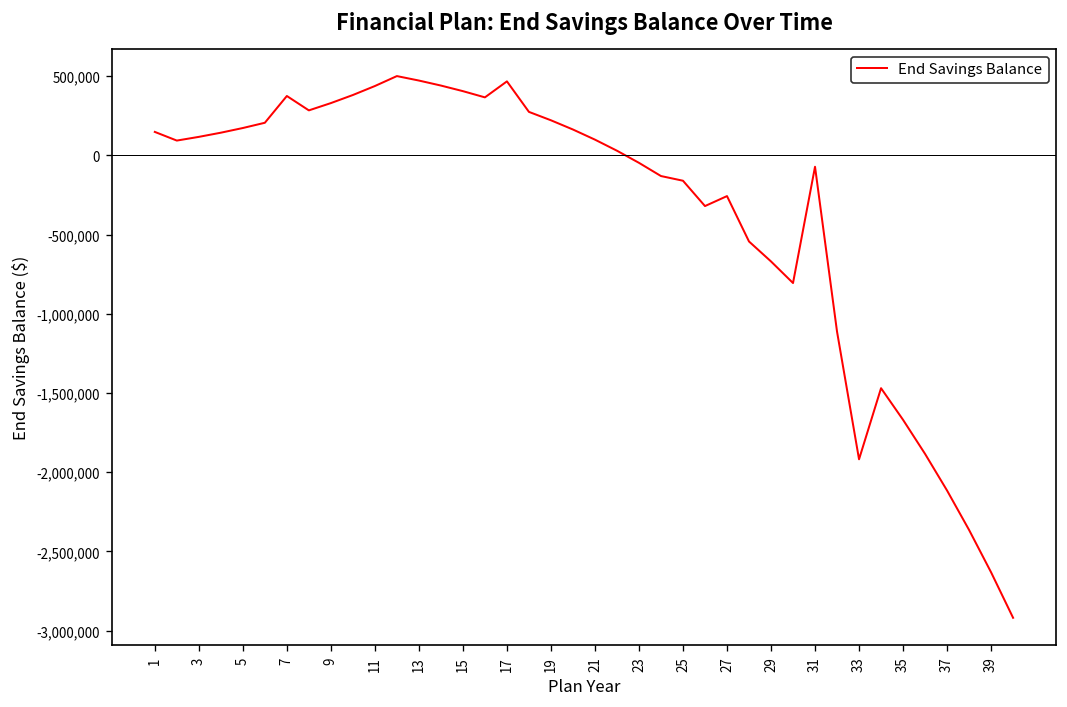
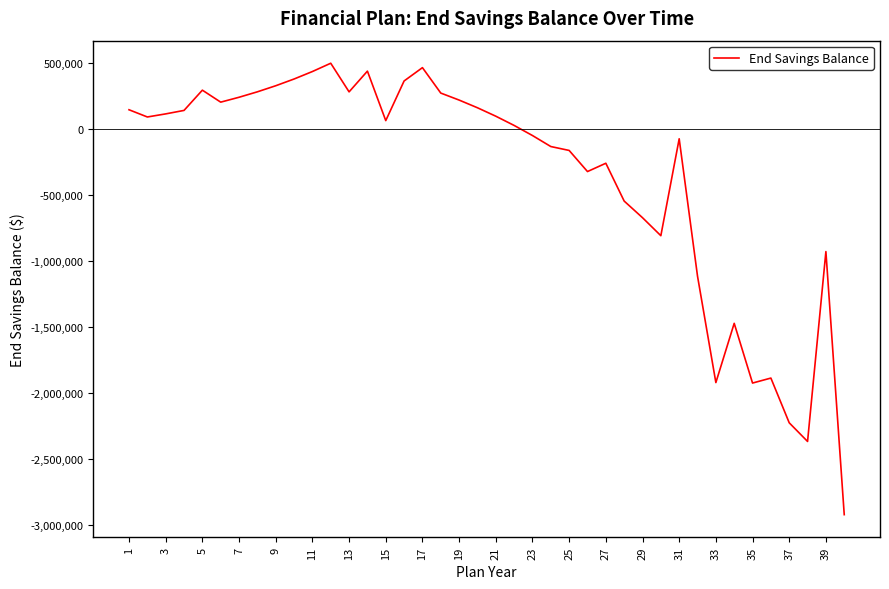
  {
    "1": "150,000",
    "3": "120,000",
-   "5": "170,000",
-   "7": "370,000",
+   "5": "300,000",
+   "7": "240,000",
    "9": "330,000",
    "11": "440,000",
-   "13": "470,000",
-   "15": "400,000",
+   "13": "280,000",
+   "15": "70,000",
    "17": "470,000",
    "19": "220,000",
    "21": "100,000",
    "23": "-50,000",
    "25": "-160,000",
    "27": "-260,000",
    "29": "-670,000",
    "31": "-70,000",
    "33": "-1,920,000",
-   "35": "-1,670,000",
-   "37": "-2,120,000",
-   "39": "-2,630,000"
+   "35": "-1,920,000",
+   "37": "-2,220,000",
+   "39": "-930,000"
  }
